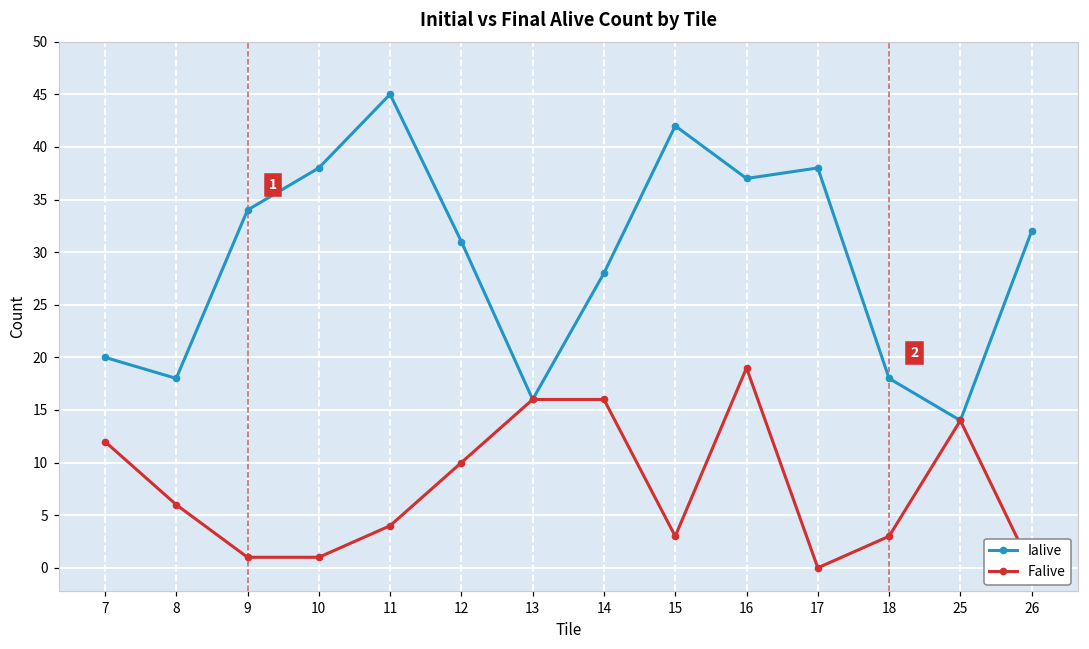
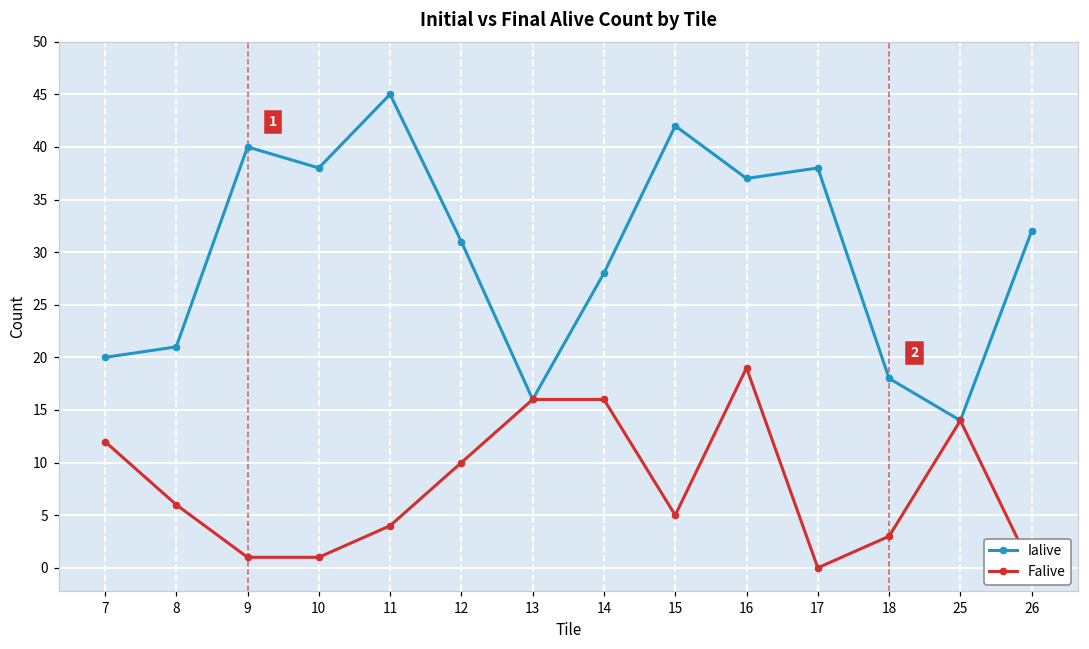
  {
    "Ialive": {
      "7": 20,
-     "8": 18,
-     "9": 34,
+     "8": 21,
+     "9": 40,
      "10": 38,
      "11": 45,
      "12": 31,
      "14": 28,
      "15": 42,
      "16": 37,
      "17": 38,
      "18": 18,
      "26": 32
    },
    "Falive": {
      "7": 12,
      "8": 6,
      "9": 1,
      "10": 1,
      "11": 4,
      "12": 10,
      "14": 16,
-     "15": 3,
+     "15": 5,
      "16": 19,
      "17": 0,
      "18": 3
    }
  }
